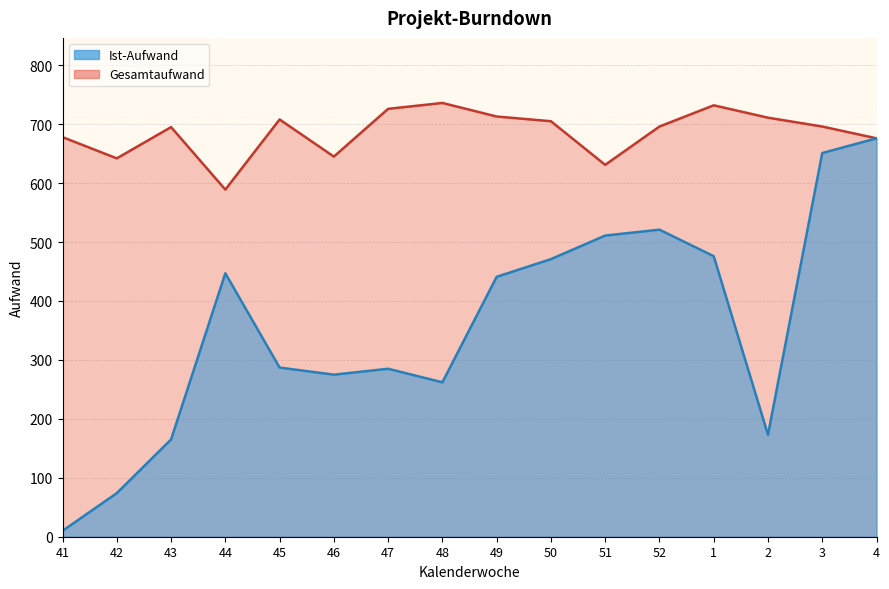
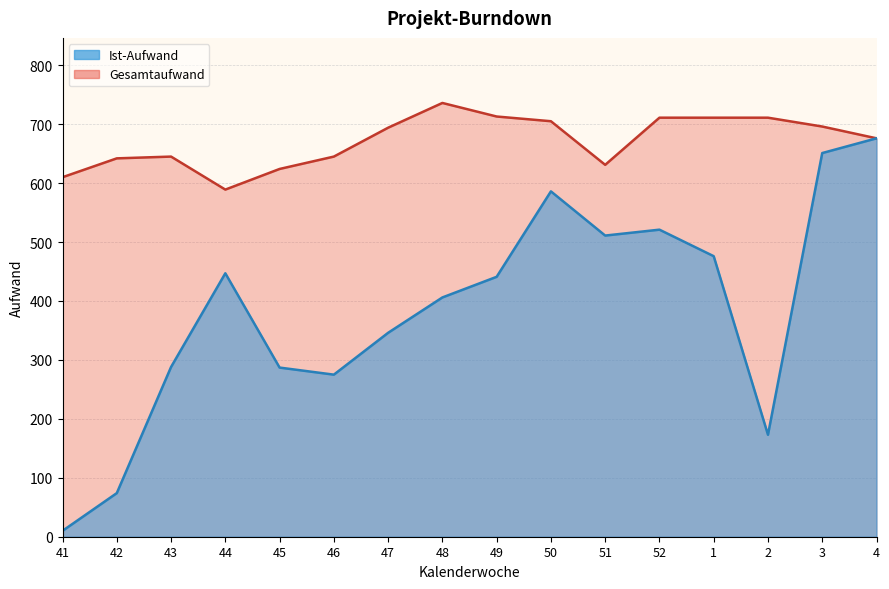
  {
    "Gesamtaufwand": {
-     "41": 680,
+     "41": 610,
      "42": 640,
-     "43": 700,
+     "43": 650,
      "44": 590,
-     "45": 710,
+     "45": 620,
      "46": 650,
-     "47": 730,
+     "47": 690,
      "48": 740,
      "49": 710,
      "50": 710,
      "51": 630,
-     "52": 700,
-     "1": 730,
+     "52": 710,
+     "1": 710,
      "2": 710,
      "3": 700
    },
    "Ist-Aufwand": {
      "41": 10,
      "42": 70,
-     "43": 170,
+     "43": 290,
      "44": 450,
      "45": 290,
      "46": 280,
-     "47": 290,
-     "48": 260,
+     "47": 350,
+     "48": 410,
      "49": 440,
-     "50": 470,
+     "50": 590,
      "51": 510,
      "52": 520,
      "1": 480,
      "2": 170,
      "3": 650
    }
  }
